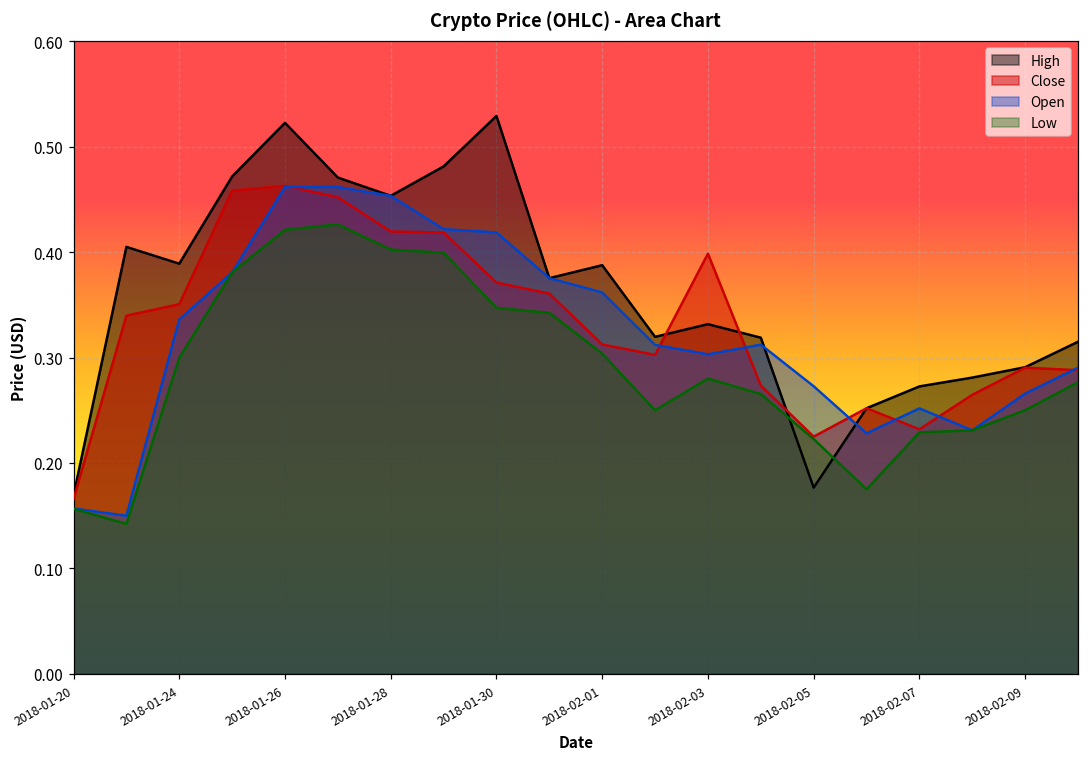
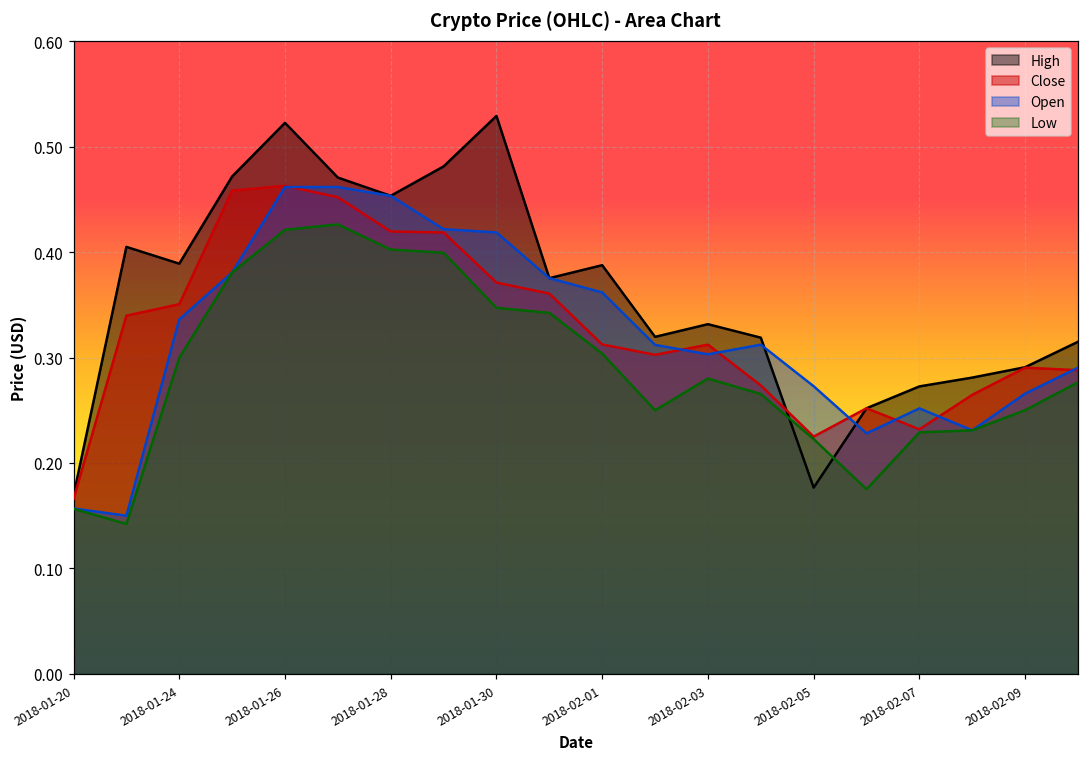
  {
    "High": {
      "2018-01-20": 0.17,
      "2018-01-24": 0.39,
      "2018-01-26": 0.52,
      "2018-01-30": 0.53,
      "2018-02-01": 0.39,
      "2018-02-03": 0.33,
      "2018-02-05": 0.18,
      "2018-02-07": 0.27
    },
    "Close": {
      "2018-01-20": 0.17,
      "2018-01-24": 0.35,
      "2018-01-28": 0.42,
      "2018-01-30": 0.37,
      "2018-02-01": 0.31,
-     "2018-02-03": 0.40,
+     "2018-02-03": 0.31,
      "2018-02-07": 0.23
    },
    "Open": {
      "2018-01-24": 0.34,
      "2018-01-30": 0.42,
      "2018-02-01": 0.36,
      "2018-02-03": 0.30,
      "2018-02-05": 0.27,
      "2018-02-07": 0.25,
      "2018-02-09": 0.27
    },
    "Low": {
      "2018-01-24": 0.30,
      "2018-01-26": 0.42,
      "2018-01-28": 0.40,
      "2018-01-30": 0.35,
      "2018-02-01": 0.30,
      "2018-02-03": 0.28,
      "2018-02-07": 0.23,
      "2018-02-09": 0.25
    }
  }
